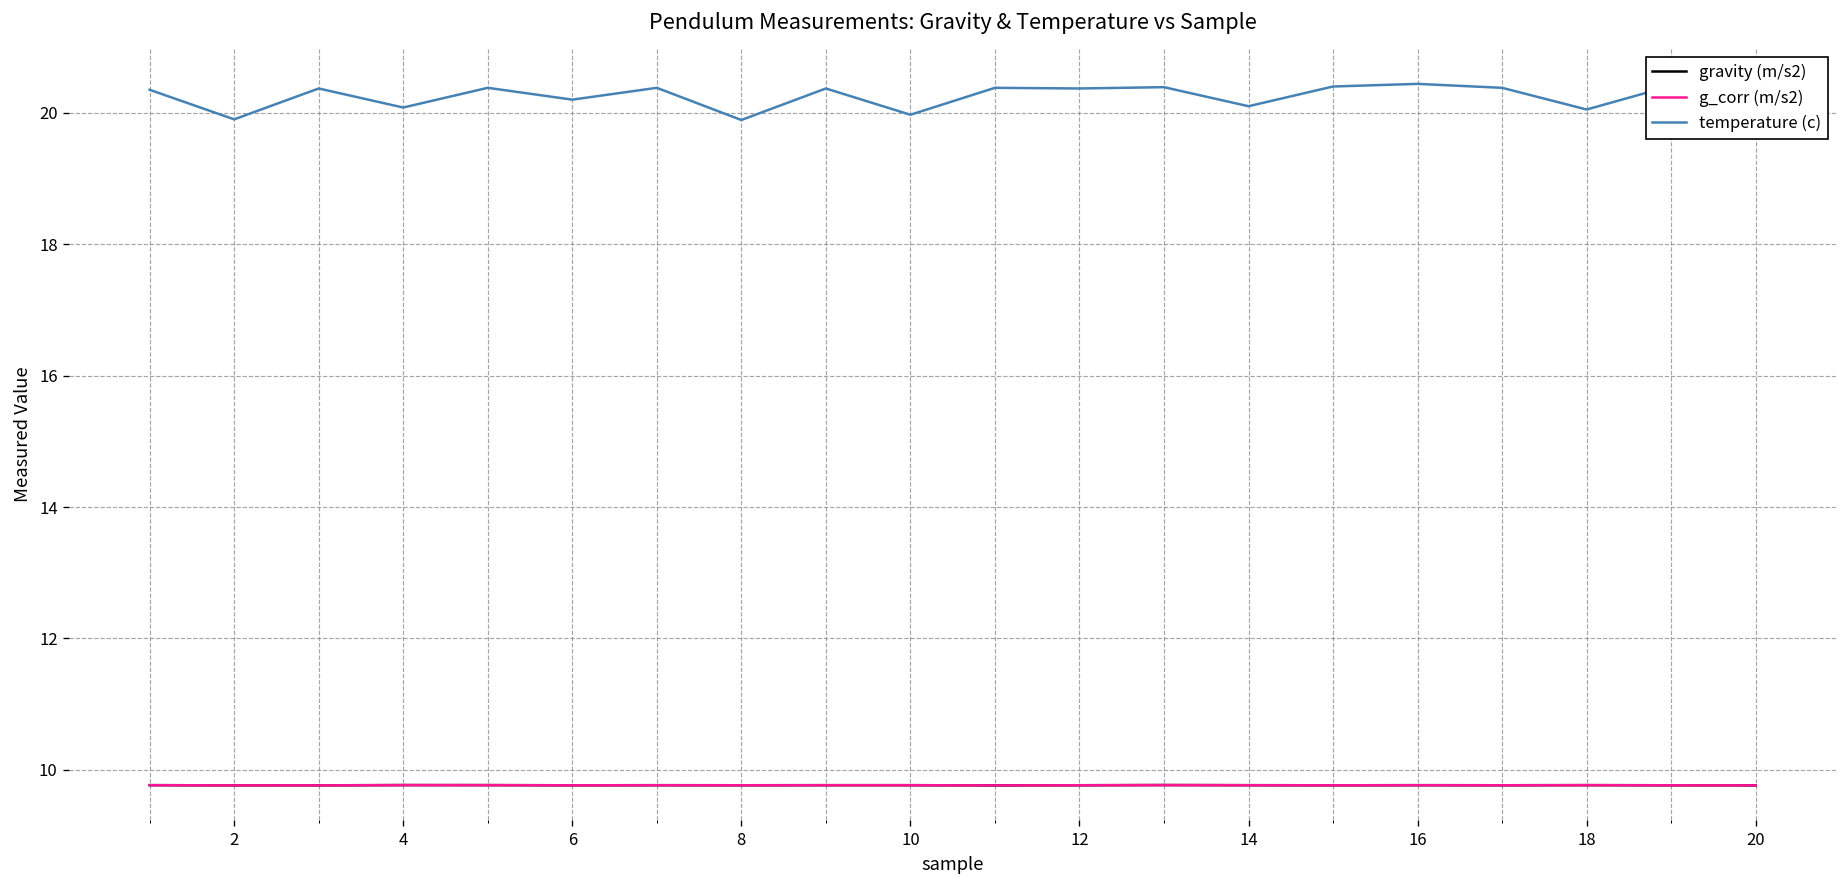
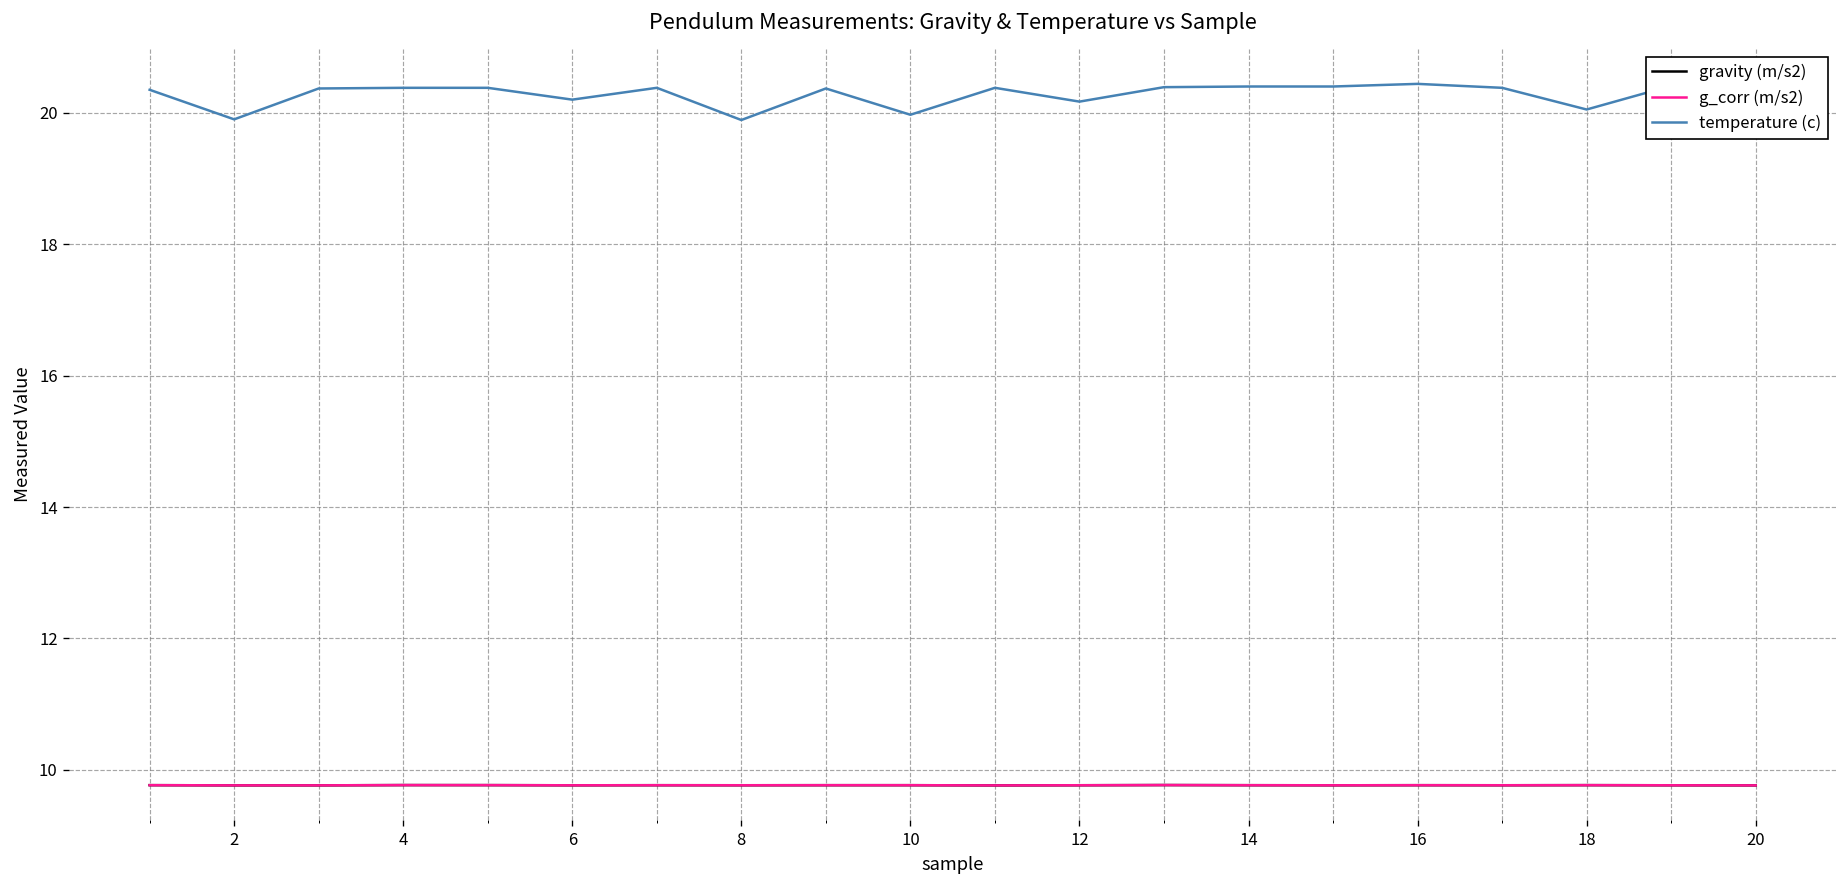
  {
    "g_corr (m/s2)": {
      "2": 9.8,
      "4": 9.8,
      "6": 9.8,
      "8": 9.8,
      "10": 9.8,
      "12": 9.8,
      "14": 9.8,
      "16": 9.8,
      "18": 9.8,
      "20": 9.8
    },
    "temperature (c)": {
      "2": 19.9,
-     "4": 20.1,
+     "4": 20.4,
      "6": 20.2,
      "8": 19.9,
      "10": 20.0,
-     "12": 20.4,
-     "14": 20.1,
+     "12": 20.2,
+     "14": 20.4,
      "16": 20.4,
      "18": 20.1
    }
  }
